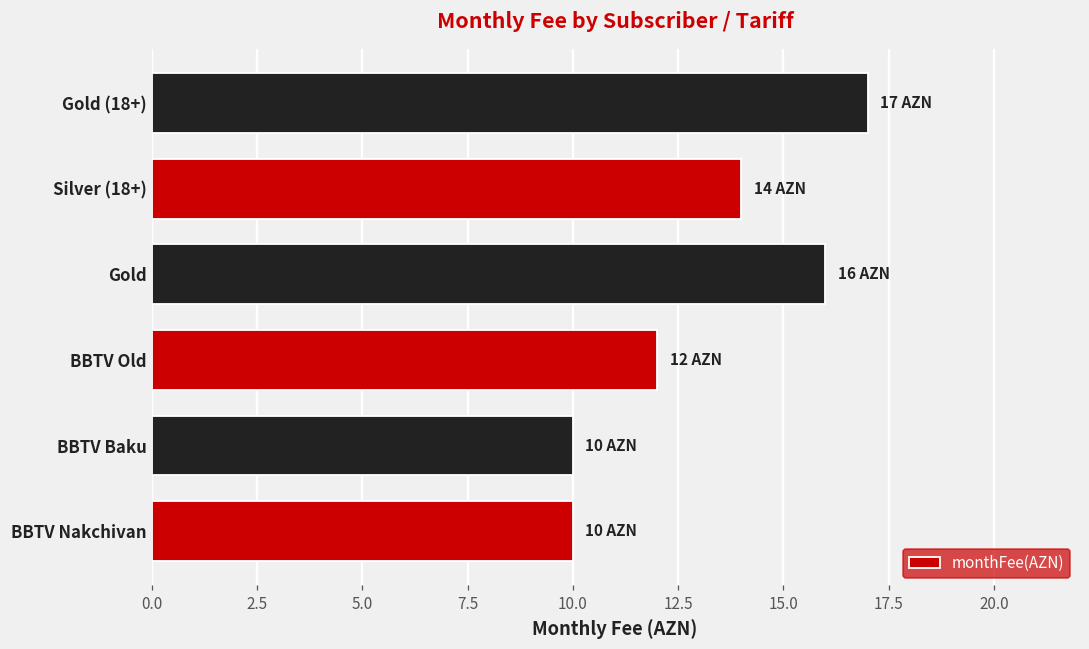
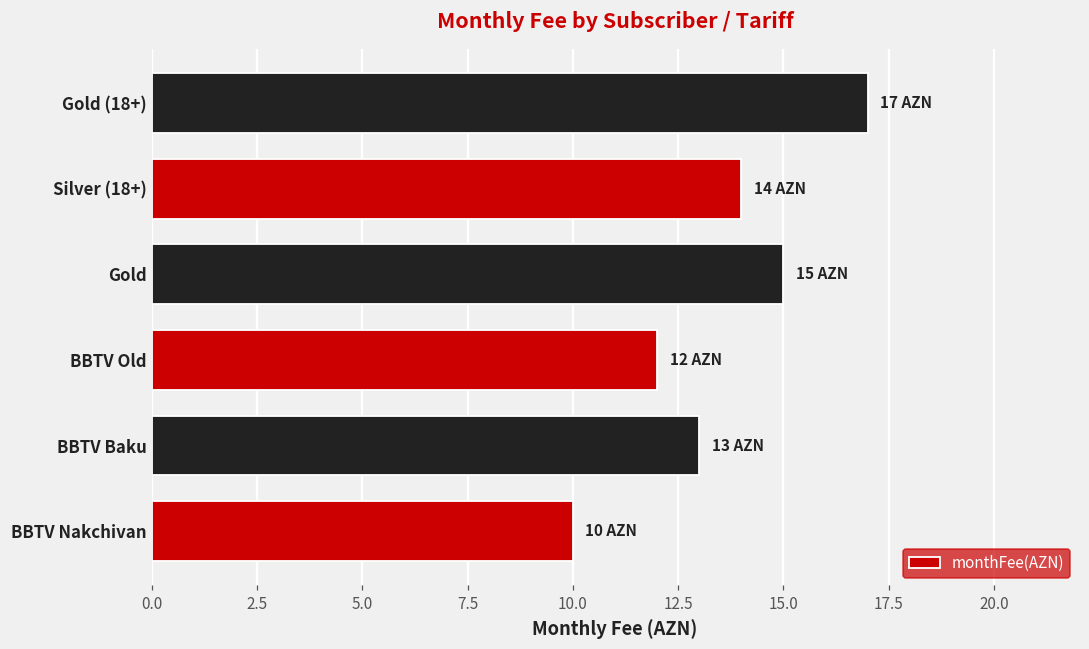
  {
    "Gold (18+)": 17,
    "Silver (18+)": 14,
-   "Gold": 16,
+   "Gold": 15,
    "BBTV Old": 12,
-   "BBTV Baku": 10,
+   "BBTV Baku": 13,
    "BBTV Nakchivan": 10
  }
